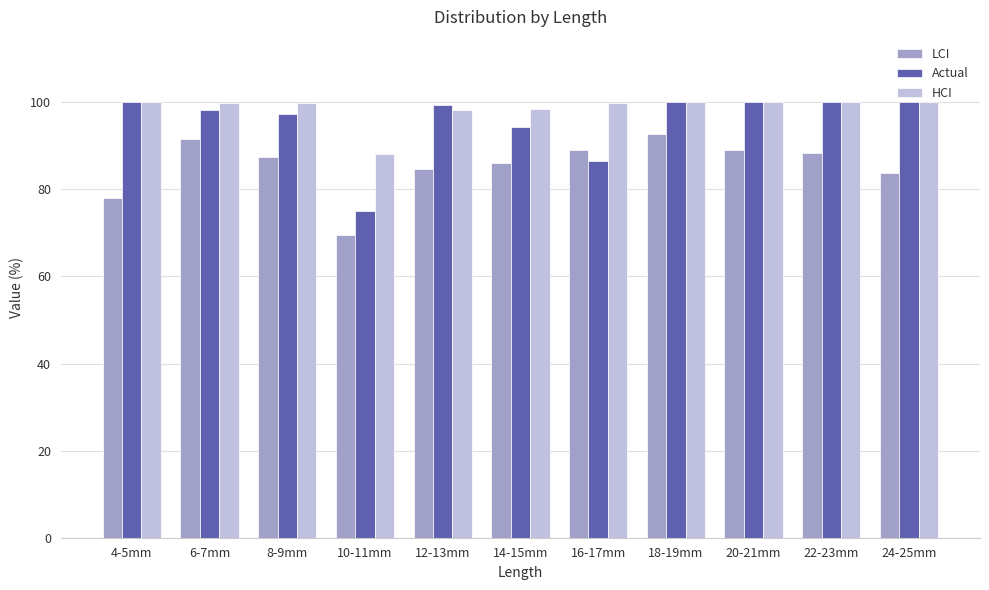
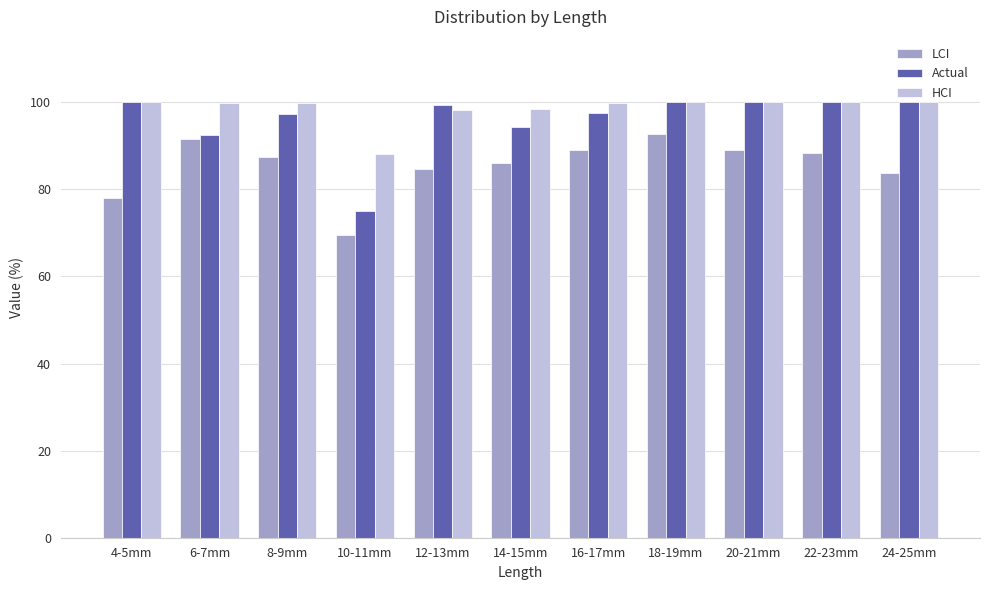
  {
    "Actual": {
      "4-5mm": 100,
-     "6-7mm": 98,
+     "6-7mm": 93,
      "8-9mm": 97,
      "10-11mm": 75,
      "12-13mm": 99,
      "14-15mm": 94,
-     "16-17mm": 87,
+     "16-17mm": 98,
      "18-19mm": 100,
      "20-21mm": 100,
      "22-23mm": 100,
      "24-25mm": 100
    }
  }
